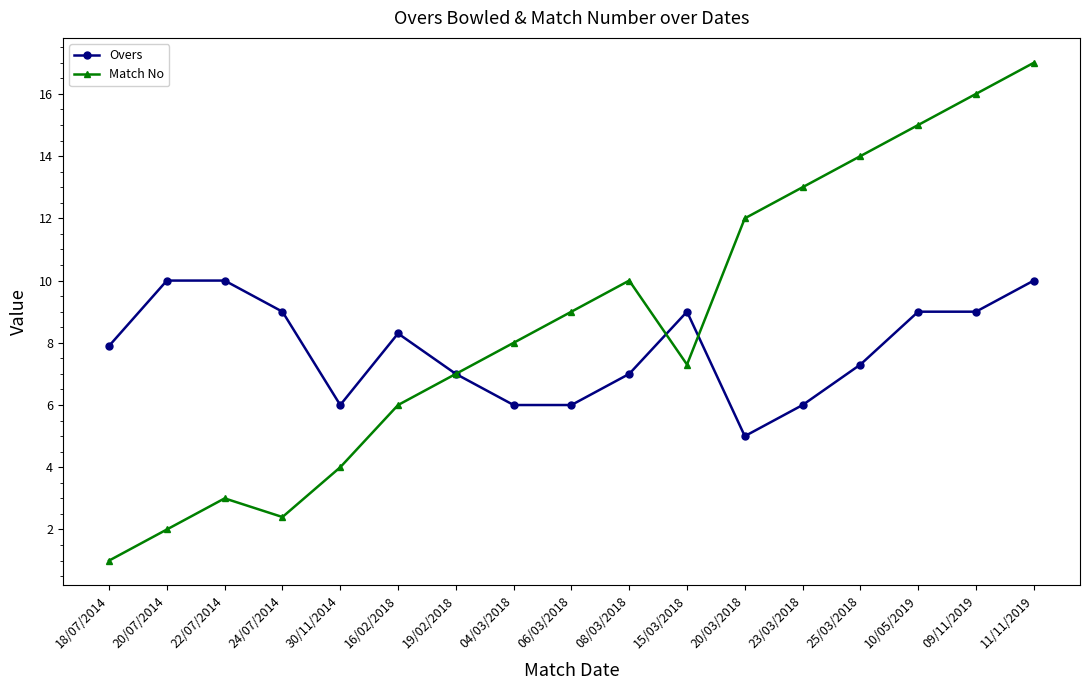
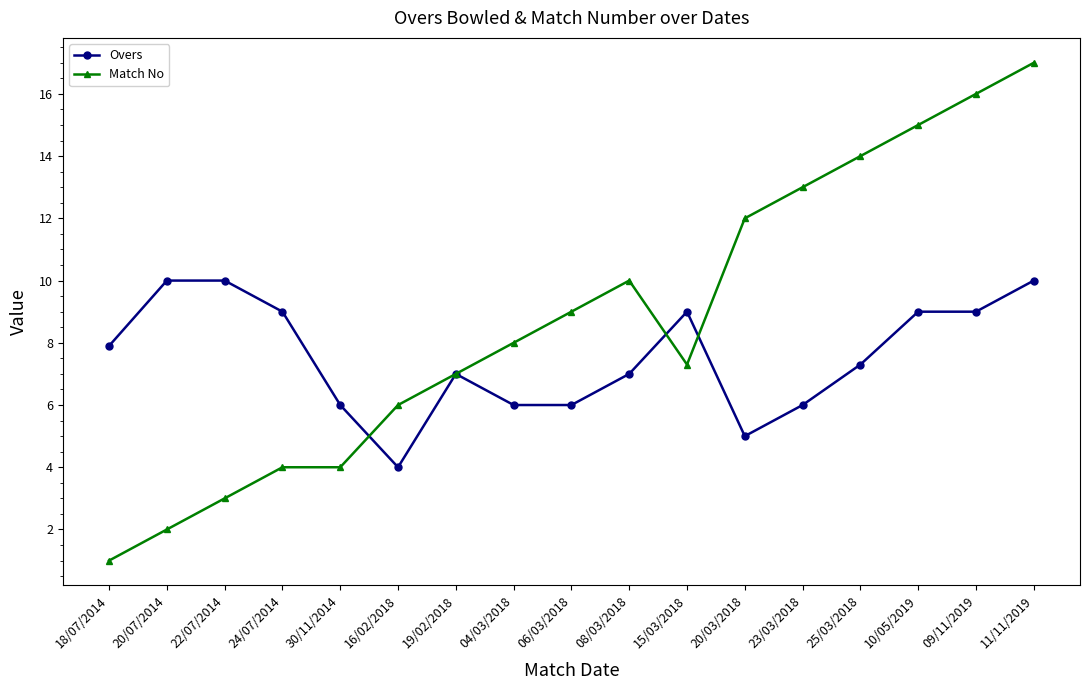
  {
    "Overs": {
      "18/07/2014": 7.9,
      "20/07/2014": 10.0,
      "22/07/2014": 10.0,
      "24/07/2014": 9.0,
      "30/11/2014": 6.0,
-     "16/02/2018": 8.3,
+     "16/02/2018": 4.0,
      "04/03/2018": 6.0,
      "06/03/2018": 6.0,
      "08/03/2018": 7.0,
      "15/03/2018": 9.0,
      "20/03/2018": 5.0,
      "23/03/2018": 6.0,
      "25/03/2018": 7.3,
      "10/05/2019": 9.0,
      "09/11/2019": 9.0,
      "11/11/2019": 10.0
    },
    "Match No": {
      "18/07/2014": 1.0,
      "20/07/2014": 2.0,
      "22/07/2014": 3.0,
-     "24/07/2014": 2.4,
+     "24/07/2014": 4.0,
      "30/11/2014": 4.0,
      "16/02/2018": 6.0,
      "04/03/2018": 8.0,
      "06/03/2018": 9.0,
      "08/03/2018": 10.0,
      "15/03/2018": 7.3,
      "20/03/2018": 12.0,
      "23/03/2018": 13.0,
      "25/03/2018": 14.0,
      "10/05/2019": 15.0,
      "09/11/2019": 16.0,
      "11/11/2019": 17.0
    }
  }
